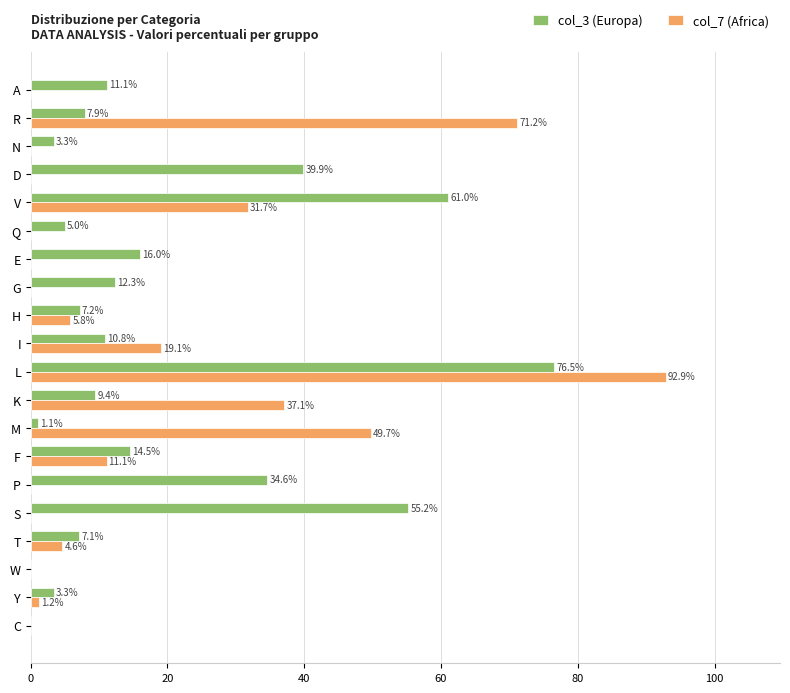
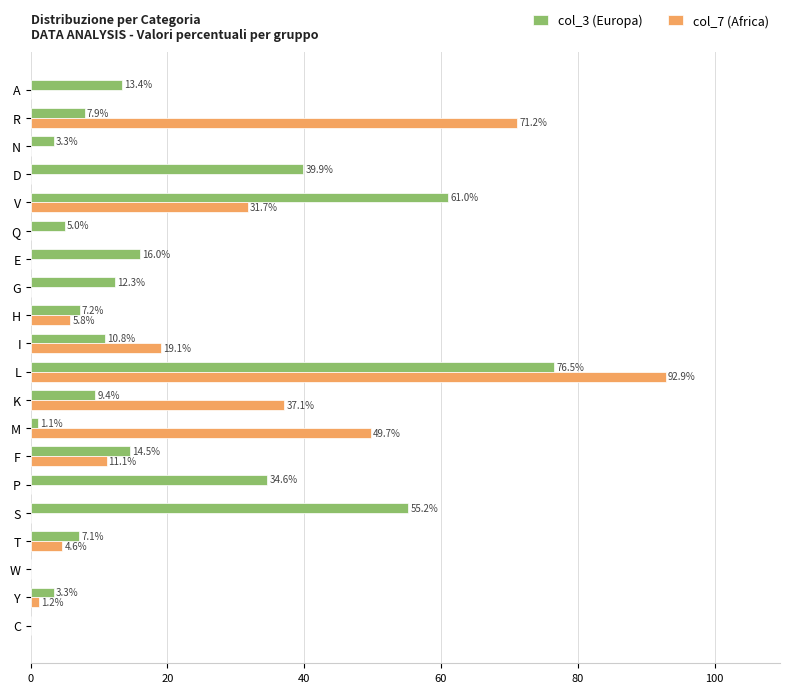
  {
    "col_3 (Europa)": {
-     "A": "11.1%",
+     "A": "13.4%",
      "R": "7.9%",
      "N": "3.3%",
      "D": "39.9%",
      "V": "61.0%",
      "Q": "5.0%",
      "E": "16.0%",
      "G": "12.3%",
      "H": "7.2%",
      "I": "10.8%",
      "L": "76.5%",
      "K": "9.4%",
      "M": "1.1%",
      "F": "14.5%",
      "P": "34.6%",
      "S": "55.2%",
      "T": "7.1%",
      "Y": "3.3%"
    },
    "col_7 (Africa)": {
      "R": "71.2%",
      "V": "31.7%",
      "H": "5.8%",
      "I": "19.1%",
      "L": "92.9%",
      "K": "37.1%",
      "M": "49.7%",
      "F": "11.1%",
      "T": "4.6%",
      "Y": "1.2%"
    }
  }
